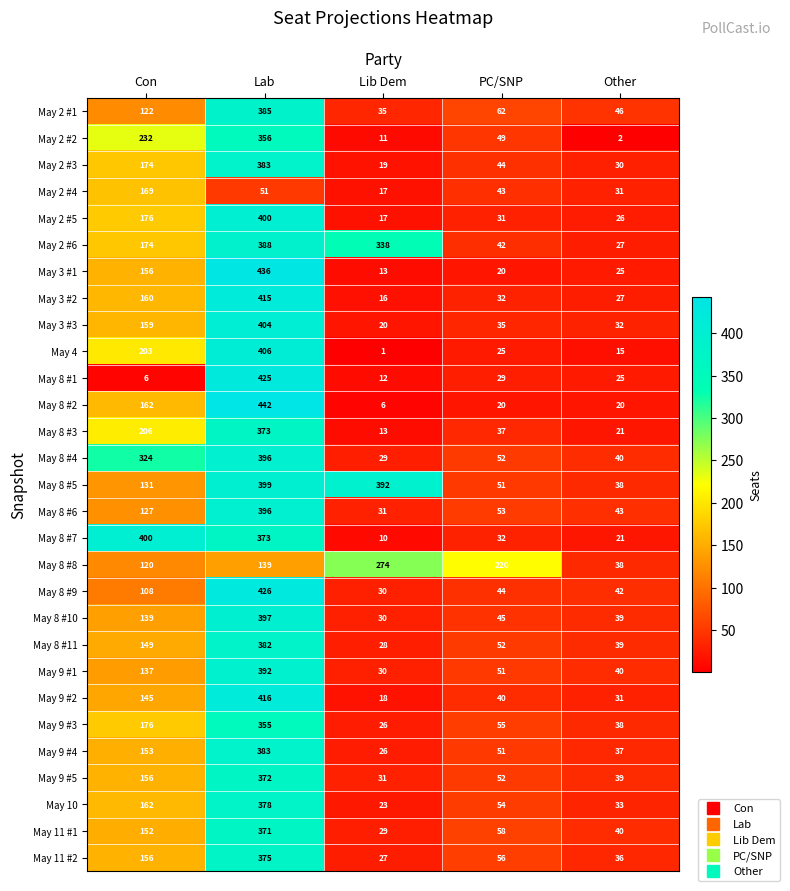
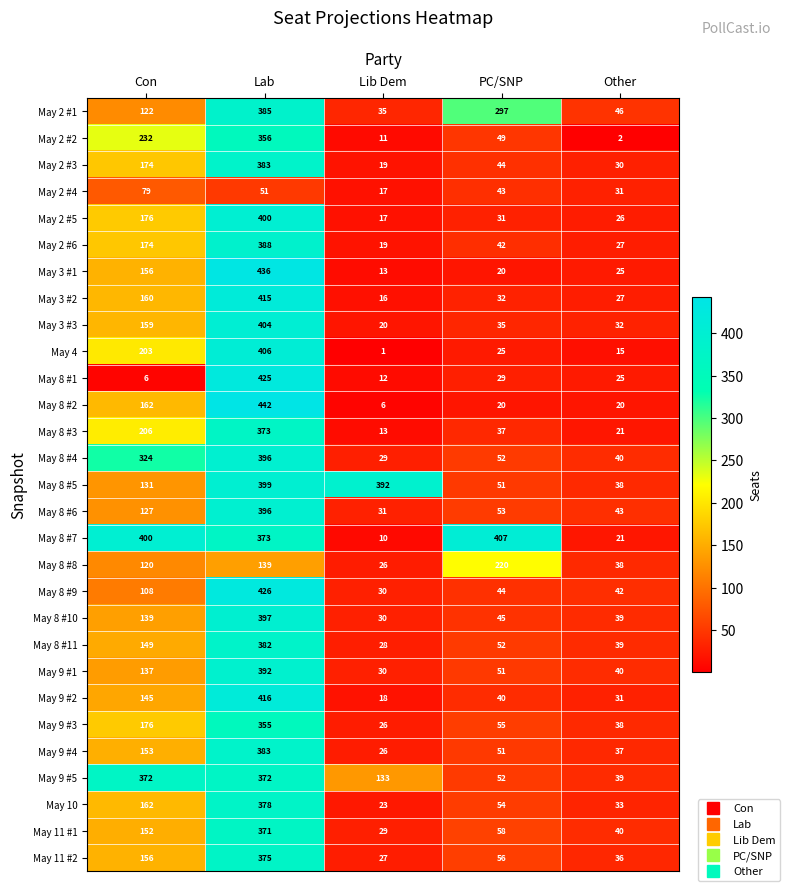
  {
    "May 2 #1": {
      "Con": 122,
      "Lab": 385,
      "Lib Dem": 35,
-     "PC/SNP": 62,
+     "PC/SNP": 297,
      "Other": 46
    },
    "May 2 #2": {
      "Con": 232,
      "Lab": 356,
      "Lib Dem": 11,
      "PC/SNP": 49,
      "Other": 2
    },
    "May 2 #3": {
      "Con": 174,
      "Lab": 383,
      "Lib Dem": 19,
      "PC/SNP": 44,
      "Other": 30
    },
    "May 2 #4": {
-     "Con": 169,
+     "Con": 79,
      "Lab": 51,
      "Lib Dem": 17,
      "PC/SNP": 43,
      "Other": 31
    },
    "May 2 #5": {
      "Con": 176,
      "Lab": 400,
      "Lib Dem": 17,
      "PC/SNP": 31,
      "Other": 26
    },
    "May 2 #6": {
      "Con": 174,
      "Lab": 388,
-     "Lib Dem": 338,
+     "Lib Dem": 19,
      "PC/SNP": 42,
      "Other": 27
    },
    "May 3 #1": {
      "Con": 156,
      "Lab": 436,
      "Lib Dem": 13,
      "PC/SNP": 20,
      "Other": 25
    },
    "May 3 #2": {
      "Con": 160,
      "Lab": 415,
      "Lib Dem": 16,
      "PC/SNP": 32,
      "Other": 27
    },
    "May 3 #3": {
      "Con": 159,
      "Lab": 404,
      "Lib Dem": 20,
      "PC/SNP": 35,
      "Other": 32
    },
    "May 4": {
      "Con": 203,
      "Lab": 406,
      "Lib Dem": 1,
      "PC/SNP": 25,
      "Other": 15
    },
    "May 8 #1": {
      "Con": 6,
      "Lab": 425,
      "Lib Dem": 12,
      "PC/SNP": 29,
      "Other": 25
    },
    "May 8 #2": {
      "Con": 162,
      "Lab": 442,
      "Lib Dem": 6,
      "PC/SNP": 20,
      "Other": 20
    },
    "May 8 #3": {
      "Con": 206,
      "Lab": 373,
      "Lib Dem": 13,
      "PC/SNP": 37,
      "Other": 21
    },
    "May 8 #4": {
      "Con": 324,
      "Lab": 396,
      "Lib Dem": 29,
      "PC/SNP": 52,
      "Other": 40
    },
    "May 8 #5": {
      "Con": 131,
      "Lab": 399,
      "Lib Dem": 392,
      "PC/SNP": 51,
      "Other": 38
    },
    "May 8 #6": {
      "Con": 127,
      "Lab": 396,
      "Lib Dem": 31,
      "PC/SNP": 53,
      "Other": 43
    },
    "May 8 #7": {
      "Con": 400,
      "Lab": 373,
      "Lib Dem": 10,
-     "PC/SNP": 32,
+     "PC/SNP": 407,
      "Other": 21
    },
    "May 8 #8": {
      "Con": 120,
      "Lab": 139,
-     "Lib Dem": 274,
+     "Lib Dem": 26,
      "PC/SNP": 220,
      "Other": 38
    },
    "May 8 #9": {
      "Con": 108,
      "Lab": 426,
      "Lib Dem": 30,
      "PC/SNP": 44,
      "Other": 42
    },
    "May 8 #10": {
      "Con": 139,
      "Lab": 397,
      "Lib Dem": 30,
      "PC/SNP": 45,
      "Other": 39
    },
    "May 8 #11": {
      "Con": 149,
      "Lab": 382,
      "Lib Dem": 28,
      "PC/SNP": 52,
      "Other": 39
    },
    "May 9 #1": {
      "Con": 137,
      "Lab": 392,
      "Lib Dem": 30,
      "PC/SNP": 51,
      "Other": 40
    },
    "May 9 #2": {
      "Con": 145,
      "Lab": 416,
      "Lib Dem": 18,
      "PC/SNP": 40,
      "Other": 31
    },
    "May 9 #3": {
      "Con": 176,
      "Lab": 355,
      "Lib Dem": 26,
      "PC/SNP": 55,
      "Other": 38
    },
    "May 9 #4": {
      "Con": 153,
      "Lab": 383,
      "Lib Dem": 26,
      "PC/SNP": 51,
      "Other": 37
    },
    "May 9 #5": {
-     "Con": 156,
+     "Con": 372,
      "Lab": 372,
-     "Lib Dem": 31,
+     "Lib Dem": 133,
      "PC/SNP": 52,
      "Other": 39
    },
    "May 10": {
      "Con": 162,
      "Lab": 378,
      "Lib Dem": 23,
      "PC/SNP": 54,
      "Other": 33
    },
    "May 11 #1": {
      "Con": 152,
      "Lab": 371,
      "Lib Dem": 29,
      "PC/SNP": 58,
      "Other": 40
    },
    "May 11 #2": {
      "Con": 156,
      "Lab": 375,
      "Lib Dem": 27,
      "PC/SNP": 56,
      "Other": 36
    }
  }
